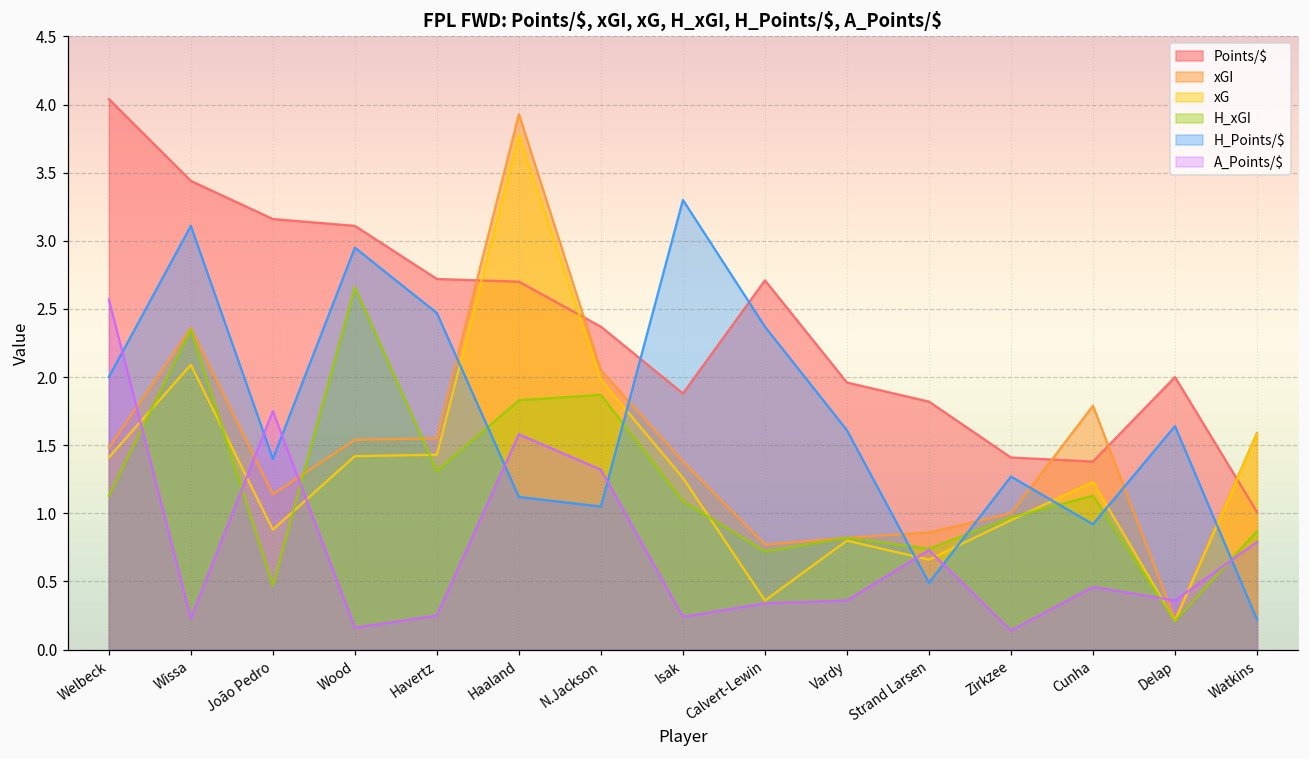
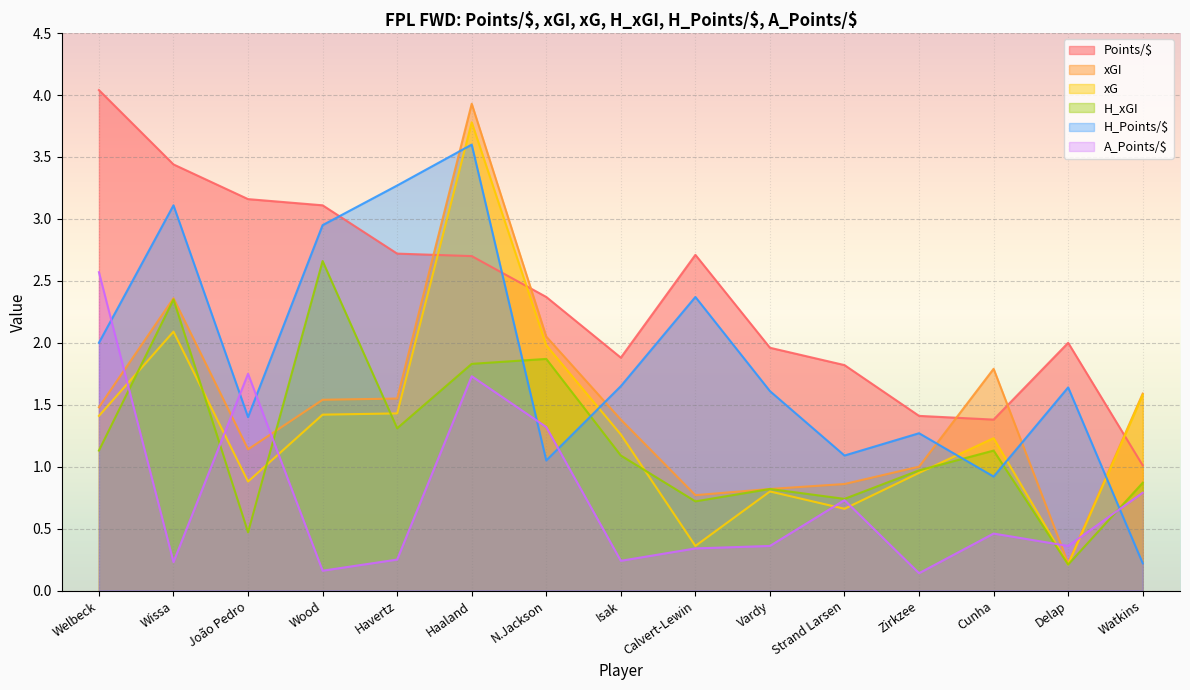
  {
    "H_xGI": {
      "Welbeck": 1.13,
      "João Pedro": 0.47,
      "Wood": 2.66,
      "Havertz": 1.31,
      "Haaland": 1.83,
      "N.Jackson": 1.87,
      "Isak": 1.09,
      "Calvert-Lewin": 0.72,
      "Cunha": 1.13,
      "Watkins": 0.87
    },
    "H_Points/$": {
      "Welbeck": 2.00,
      "Wissa": 3.11,
      "João Pedro": 1.40,
      "Wood": 2.95,
-     "Havertz": 2.47,
-     "Haaland": 1.12,
+     "Havertz": 3.27,
+     "Haaland": 3.60,
      "N.Jackson": 1.05,
-     "Isak": 3.30,
+     "Isak": 1.65,
      "Calvert-Lewin": 2.37,
      "Vardy": 1.61,
-     "Strand Larsen": 0.49,
+     "Strand Larsen": 1.09,
      "Zirkzee": 1.27,
      "Cunha": 0.92,
      "Delap": 1.64,
      "Watkins": 0.22
    },
    "A_Points/$": {
      "Welbeck": 2.57,
      "Wissa": 0.23,
      "João Pedro": 1.75,
      "Wood": 0.16,
      "Havertz": 0.25,
-     "Haaland": 1.58,
+     "Haaland": 1.73,
      "N.Jackson": 1.32,
      "Isak": 0.24,
      "Vardy": 0.36,
      "Zirkzee": 0.14,
      "Cunha": 0.46,
      "Delap": 0.36,
      "Watkins": 0.79
    }
  }
